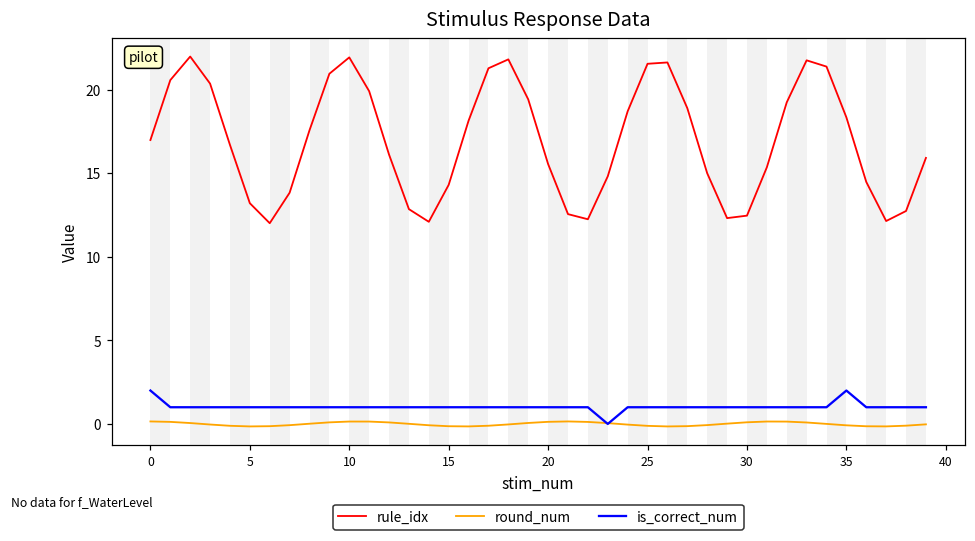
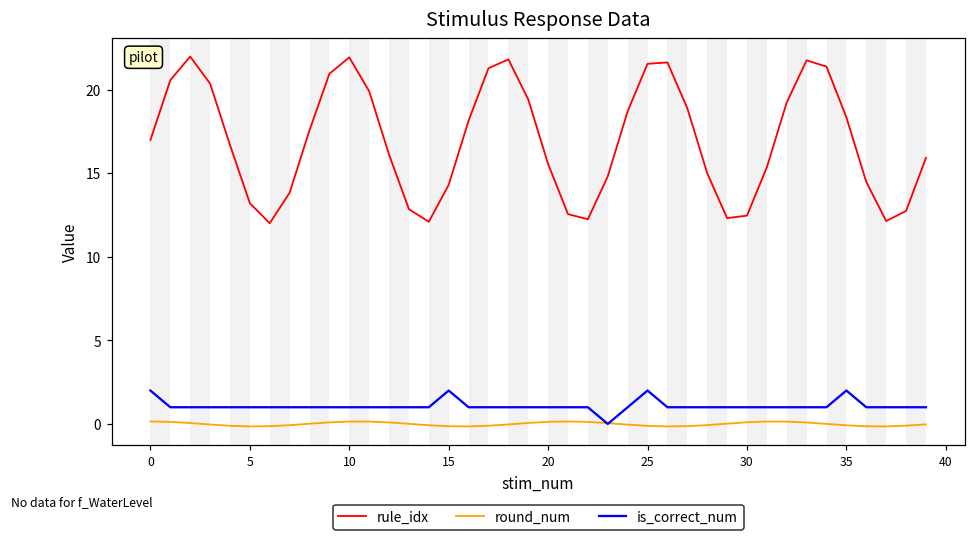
  {
    "rule_idx": {
      "0": 17,
      "5": 13.2,
      "10": 22,
      "15": 14.3,
      "20": 15.6,
      "25": 21.6,
      "30": 12.5,
      "35": 18.4
    },
    "round_num": {
      "0": 0,
      "5": 0,
      "10": 0,
      "15": 0,
      "20": 0,
      "25": 0,
      "30": 0,
      "35": 0
    },
    "is_correct_num": {
      "0": 2,
      "5": 1,
      "10": 1,
-     "15": 1,
+     "15": 2,
      "20": 1,
-     "25": 1,
+     "25": 2,
      "30": 1,
      "35": 2
    }
  }
